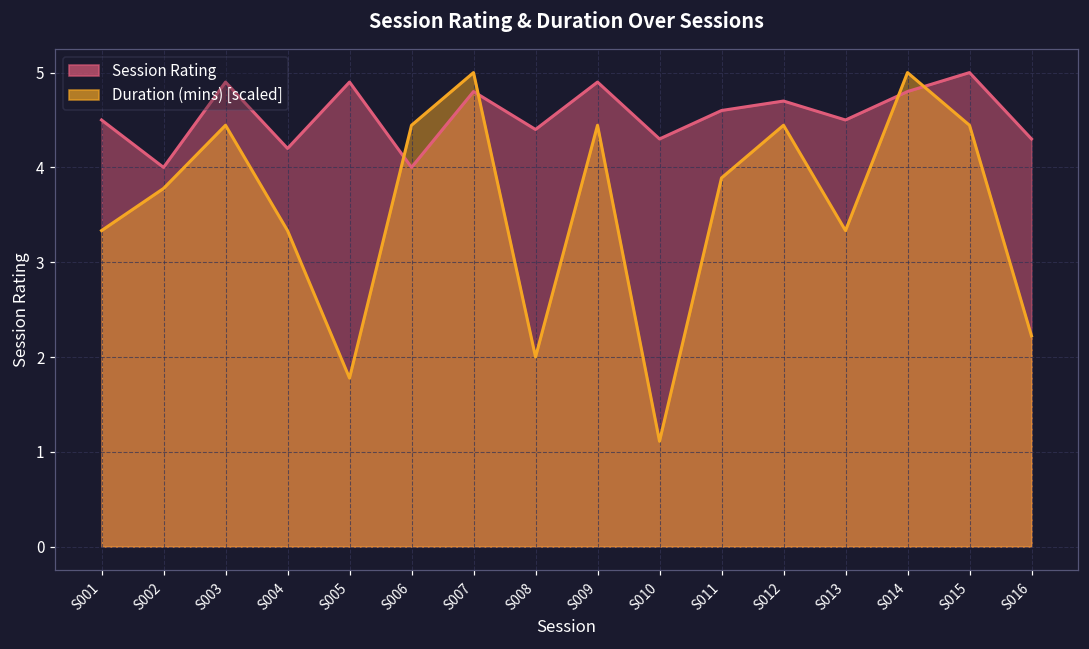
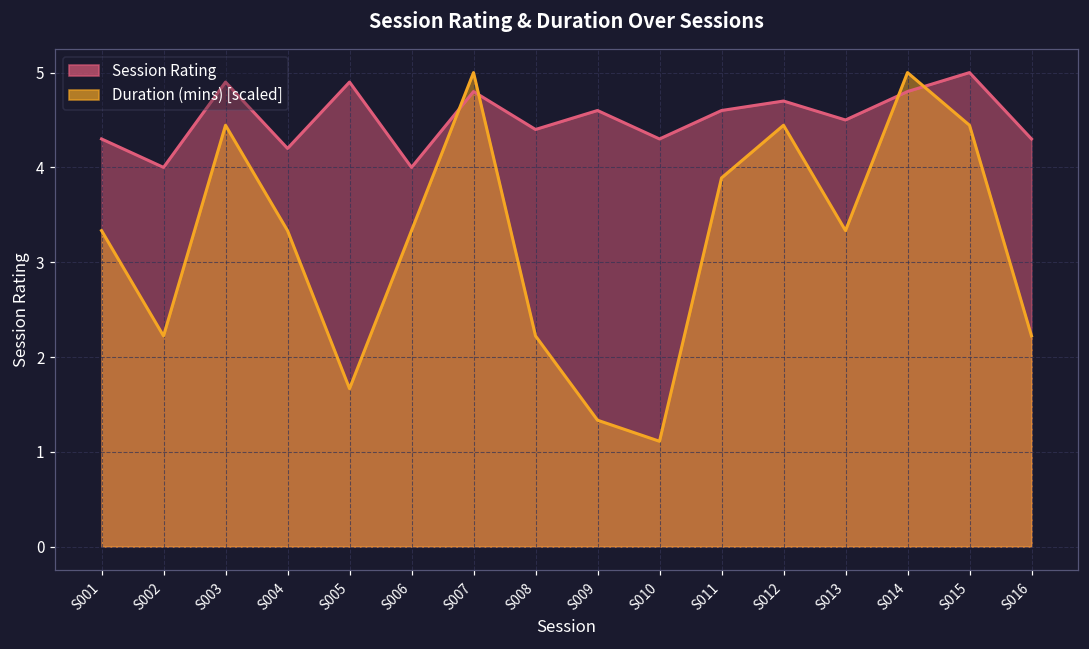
  {
    "Session Rating": {
-     "S001": 4.5,
+     "S001": 4.3,
      "S002": 4.0,
      "S004": 4.2,
      "S005": 4.9,
      "S006": 4.0,
      "S007": 4.8,
      "S008": 4.4,
-     "S009": 4.9,
+     "S009": 4.6,
      "S010": 4.3,
      "S011": 4.6,
      "S012": 4.7,
      "S013": 4.5,
      "S014": 4.8,
      "S015": 5.0,
      "S016": 4.3
    },
    "Duration (mins) [scaled]": {
      "S001": 3.3,
-     "S002": 3.8,
+     "S002": 2.2,
      "S003": 4.4,
      "S004": 3.3,
-     "S005": 1.8,
-     "S006": 4.4,
+     "S005": 1.7,
+     "S006": 3.3,
      "S007": 5.0,
-     "S008": 2.0,
-     "S009": 4.4,
+     "S008": 2.2,
+     "S009": 1.3,
      "S010": 1.1,
      "S011": 3.9,
      "S012": 4.4,
      "S013": 3.3,
      "S014": 5.0,
      "S015": 4.4,
      "S016": 2.2
    }
  }
